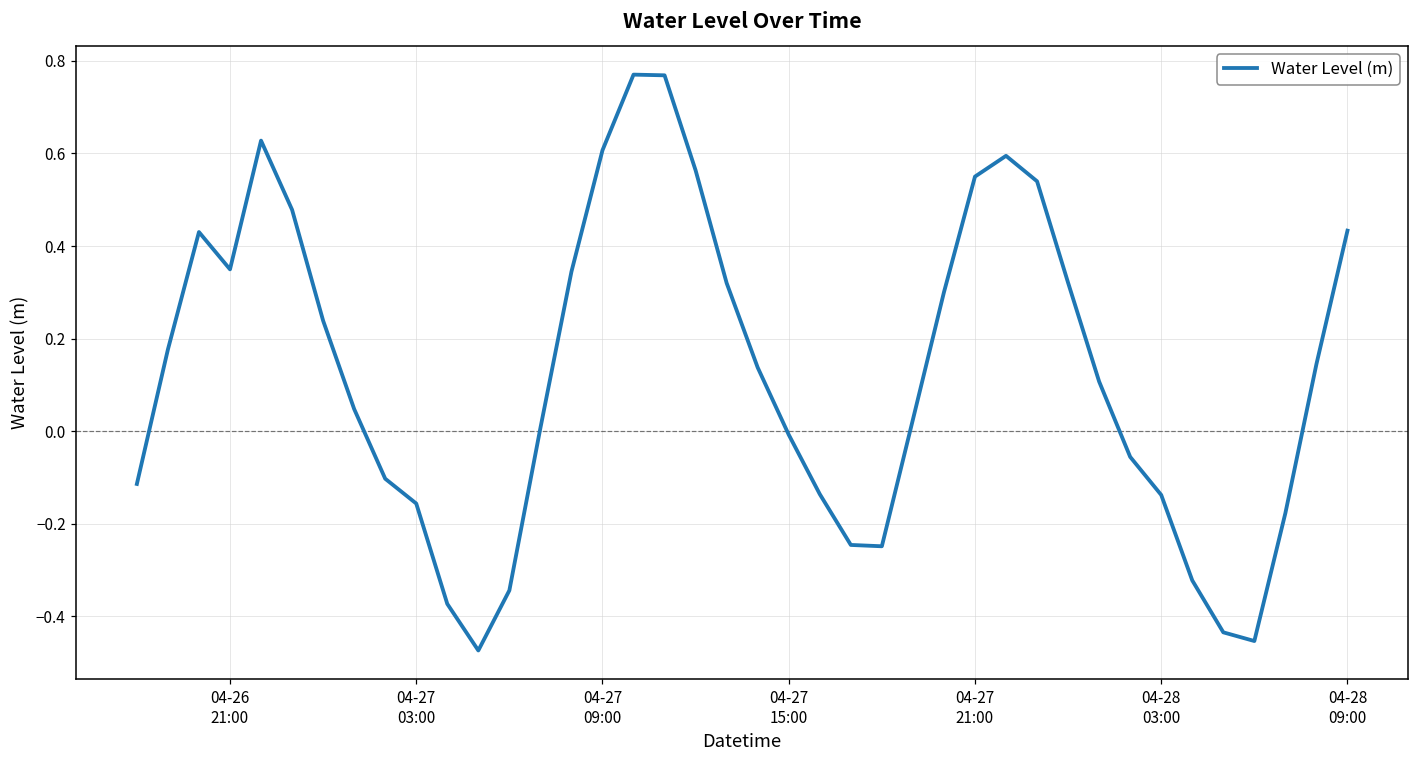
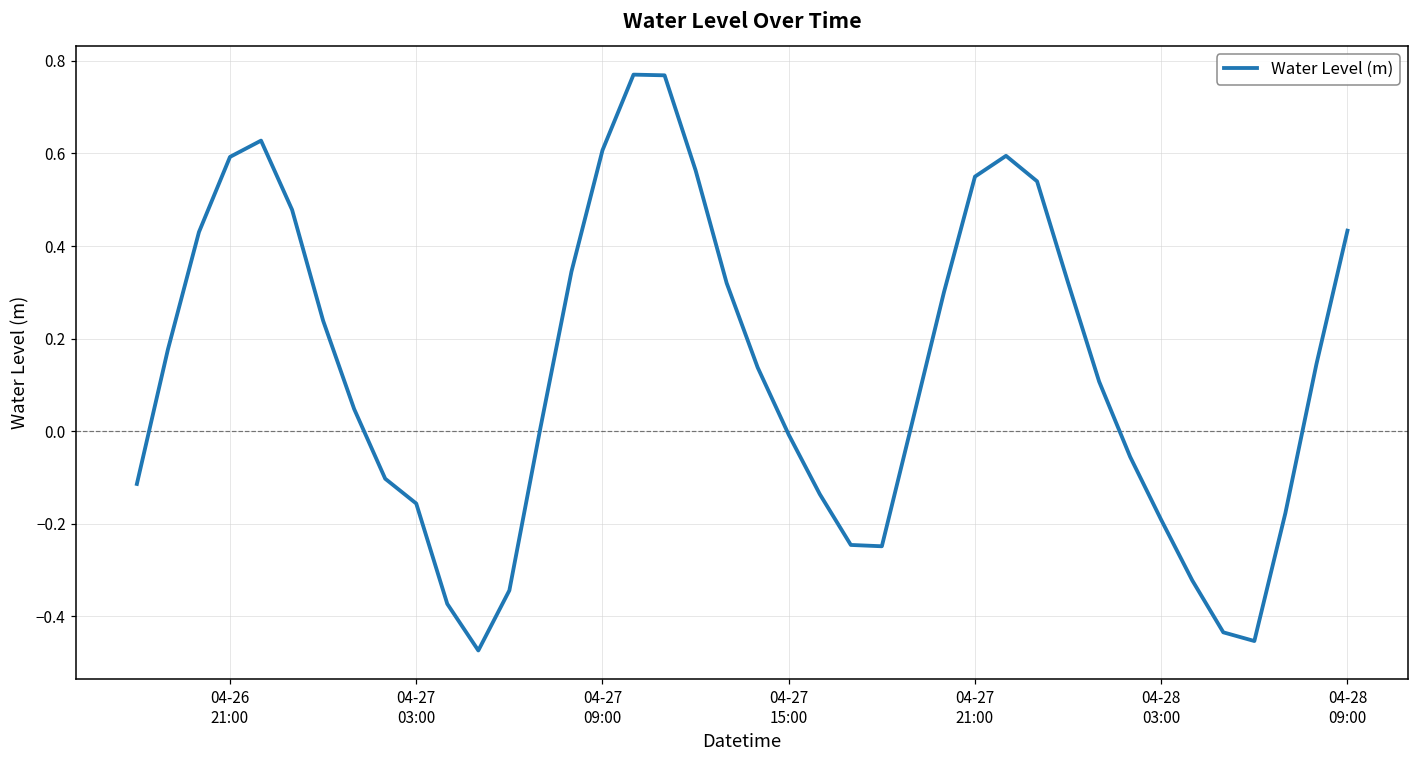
  {
-   "04-26 21:00": 0.35,
+   "04-26 21:00": 0.59,
    "04-27 03:00": -0.16,
    "04-27 09:00": 0.61,
    "04-27 15:00": -0.01,
    "04-27 21:00": 0.55,
-   "04-28 03:00": -0.14,
+   "04-28 03:00": -0.19,
    "04-28 09:00": 0.43
  }
